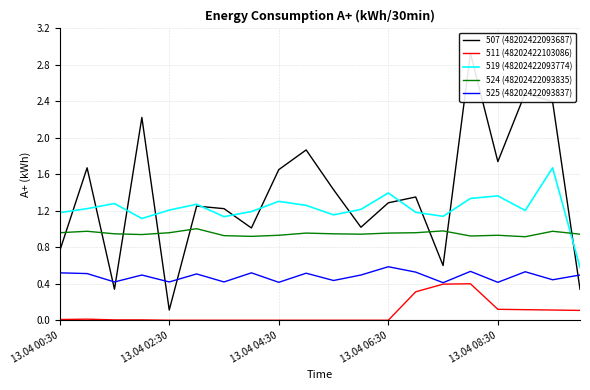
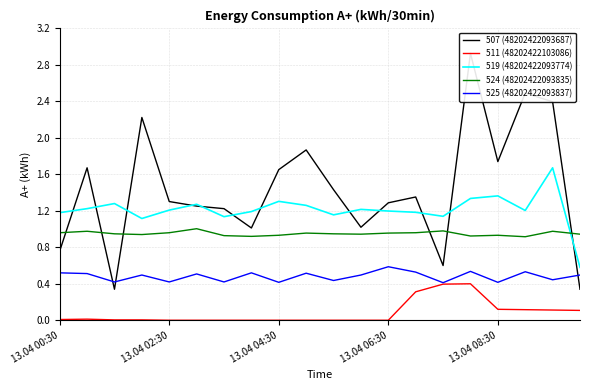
  {
    "507 (48202422093687)": {
      "13.04 00:30": 0.8,
-     "13.04 02:30": 0.1,
+     "13.04 02:30": 1.3,
      "13.04 04:30": 1.7,
      "13.04 06:30": 1.3,
      "13.04 08:30": 1.7
    },
    "511 (48202422103086)": {
      "13.04 00:30": 0.0,
      "13.04 02:30": 0.0,
      "13.04 04:30": 0.0,
      "13.04 06:30": 0.0,
      "13.04 08:30": 0.1
    },
    "519 (48202422093774)": {
      "13.04 00:30": 1.2,
      "13.04 02:30": 1.2,
      "13.04 04:30": 1.3,
-     "13.04 06:30": 1.4,
+     "13.04 06:30": 1.2,
      "13.04 08:30": 1.4
    },
    "524 (48202422093835)": {
      "13.04 00:30": 1.0,
      "13.04 02:30": 1.0,
      "13.04 04:30": 0.9,
      "13.04 06:30": 1.0,
      "13.04 08:30": 0.9
    },
    "525 (48202422093837)": {
      "13.04 00:30": 0.5,
      "13.04 02:30": 0.4,
      "13.04 04:30": 0.4,
      "13.04 06:30": 0.6,
      "13.04 08:30": 0.4
    }
  }
